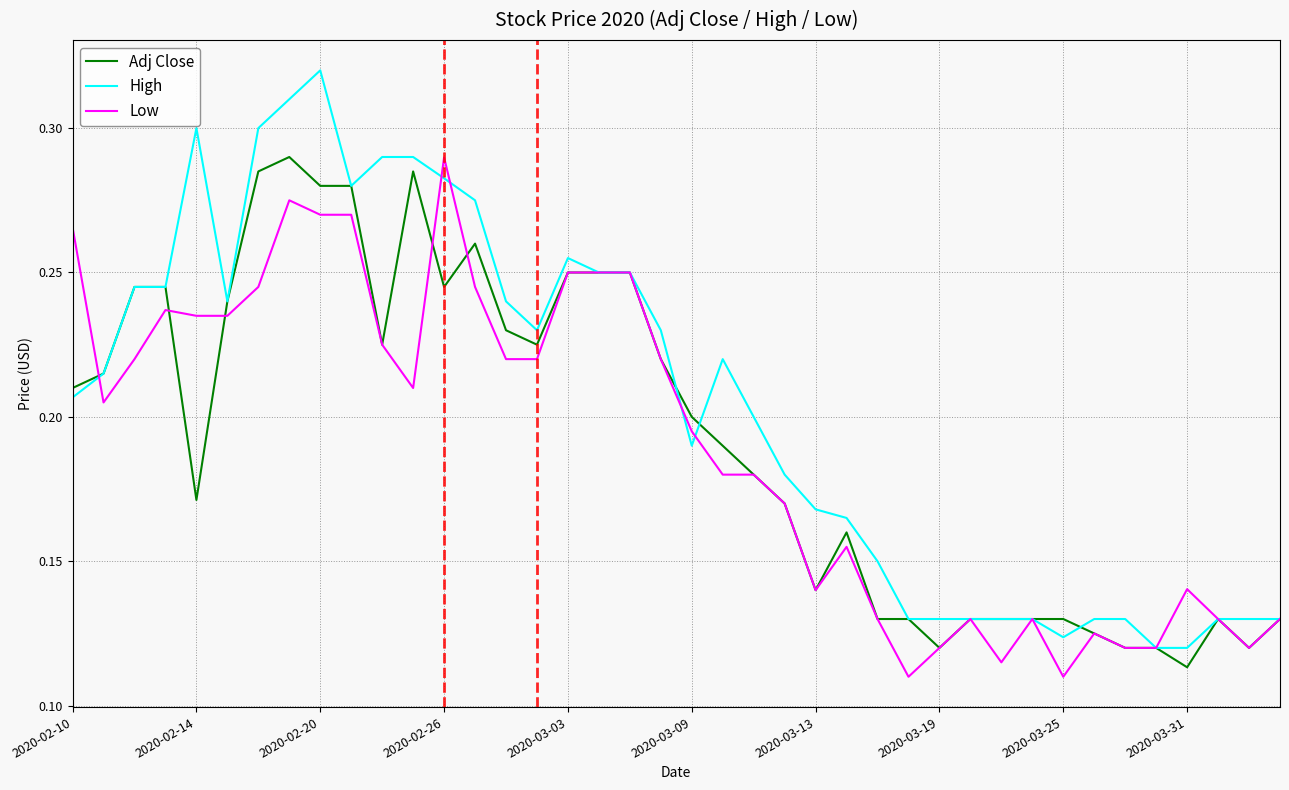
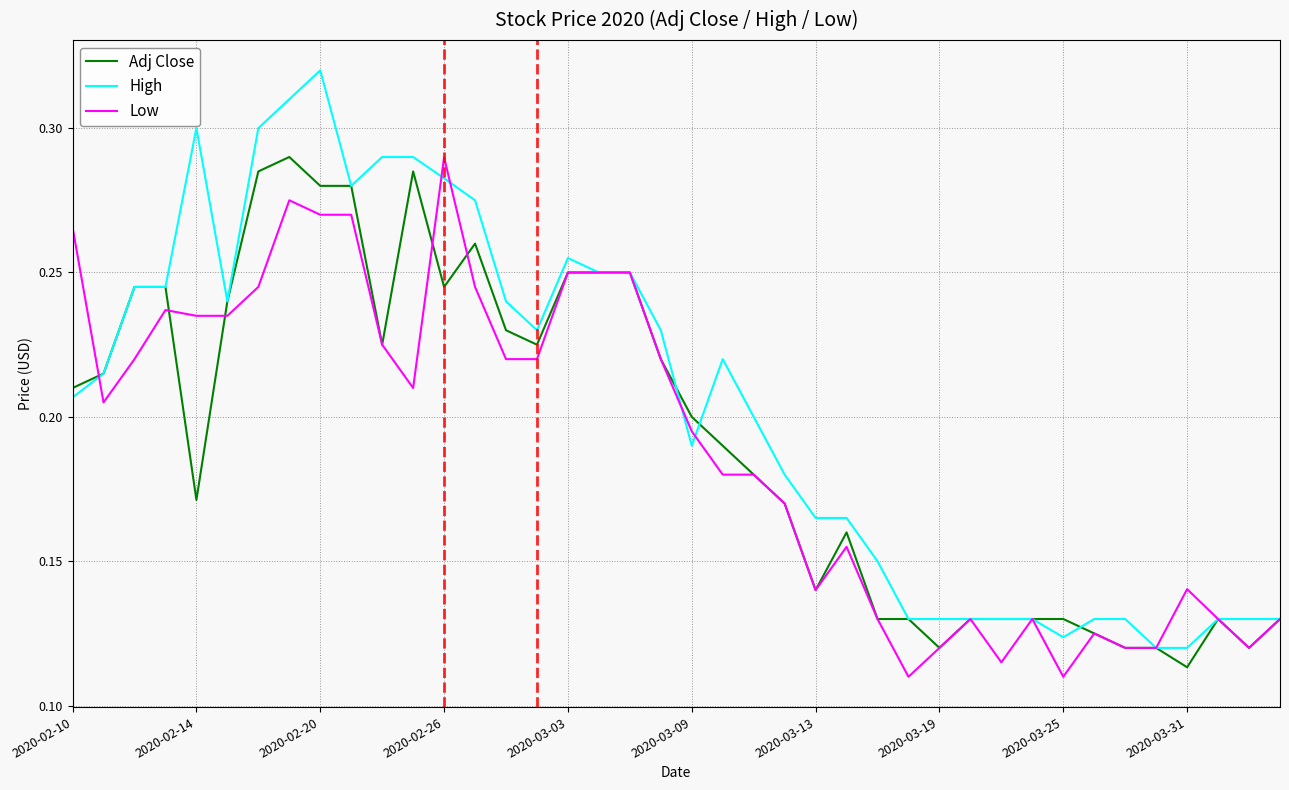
  {
    "Adj Close": {
      "2020-02-10": 0.210,
      "2020-02-14": 0.171,
      "2020-02-20": 0.280,
      "2020-02-26": 0.245,
      "2020-03-09": 0.200,
      "2020-03-25": 0.130,
      "2020-03-31": 0.113
    },
    "High": {
      "2020-02-10": 0.207,
      "2020-02-14": 0.300,
      "2020-02-20": 0.320,
      "2020-02-26": 0.283,
      "2020-03-03": 0.255,
      "2020-03-09": 0.190,
-     "2020-03-13": 0.168,
+     "2020-03-13": 0.165,
      "2020-03-19": 0.130,
      "2020-03-25": 0.124,
      "2020-03-31": 0.120
    },
    "Low": {
      "2020-02-10": 0.266,
      "2020-02-14": 0.235,
      "2020-02-20": 0.270,
      "2020-02-26": 0.290,
      "2020-03-09": 0.195,
      "2020-03-25": 0.110,
      "2020-03-31": 0.140
    }
  }
